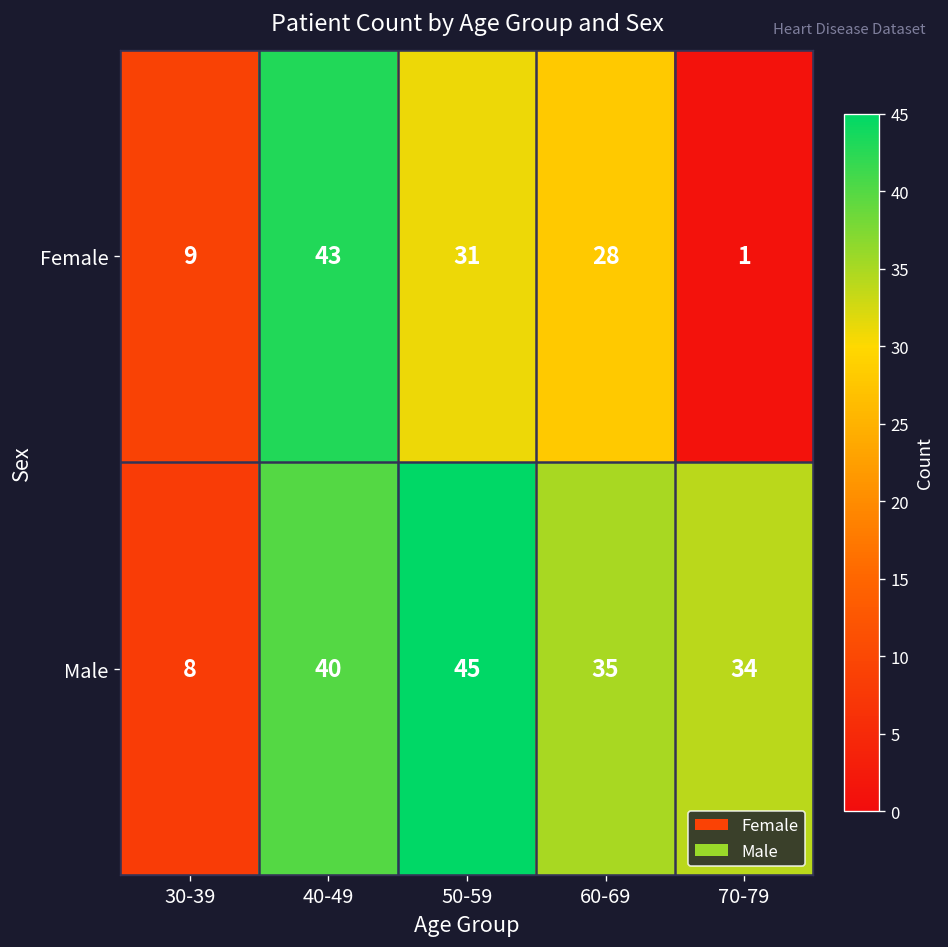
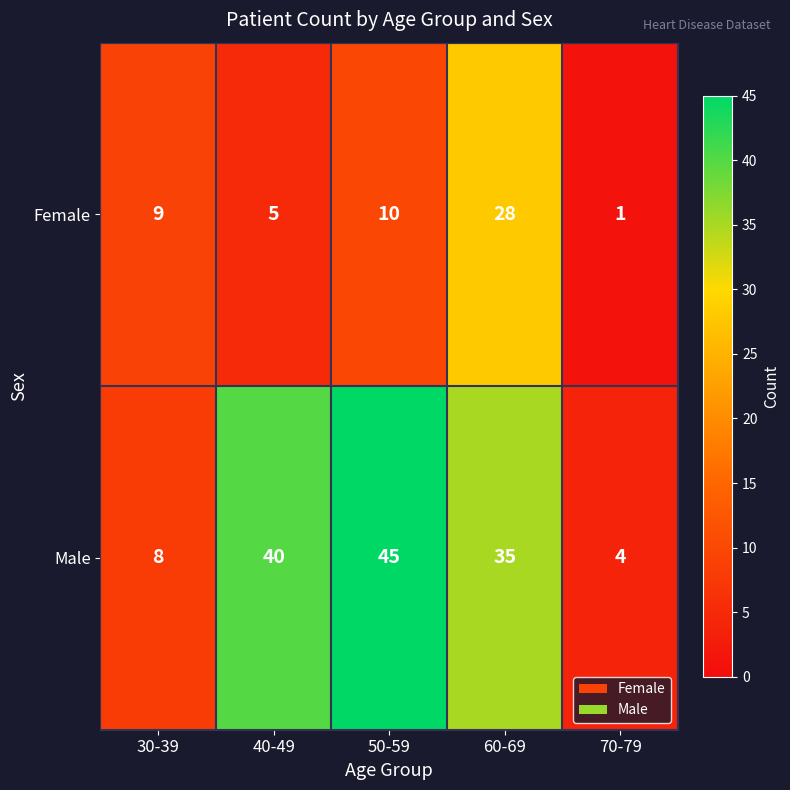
  {
    "Female": {
      "30-39": 9,
-     "40-49": 43,
-     "50-59": 31,
+     "40-49": 5,
+     "50-59": 10,
      "60-69": 28,
      "70-79": 1
    },
    "Male": {
      "30-39": 8,
      "40-49": 40,
      "50-59": 45,
      "60-69": 35,
-     "70-79": 34
+     "70-79": 4
    }
  }
